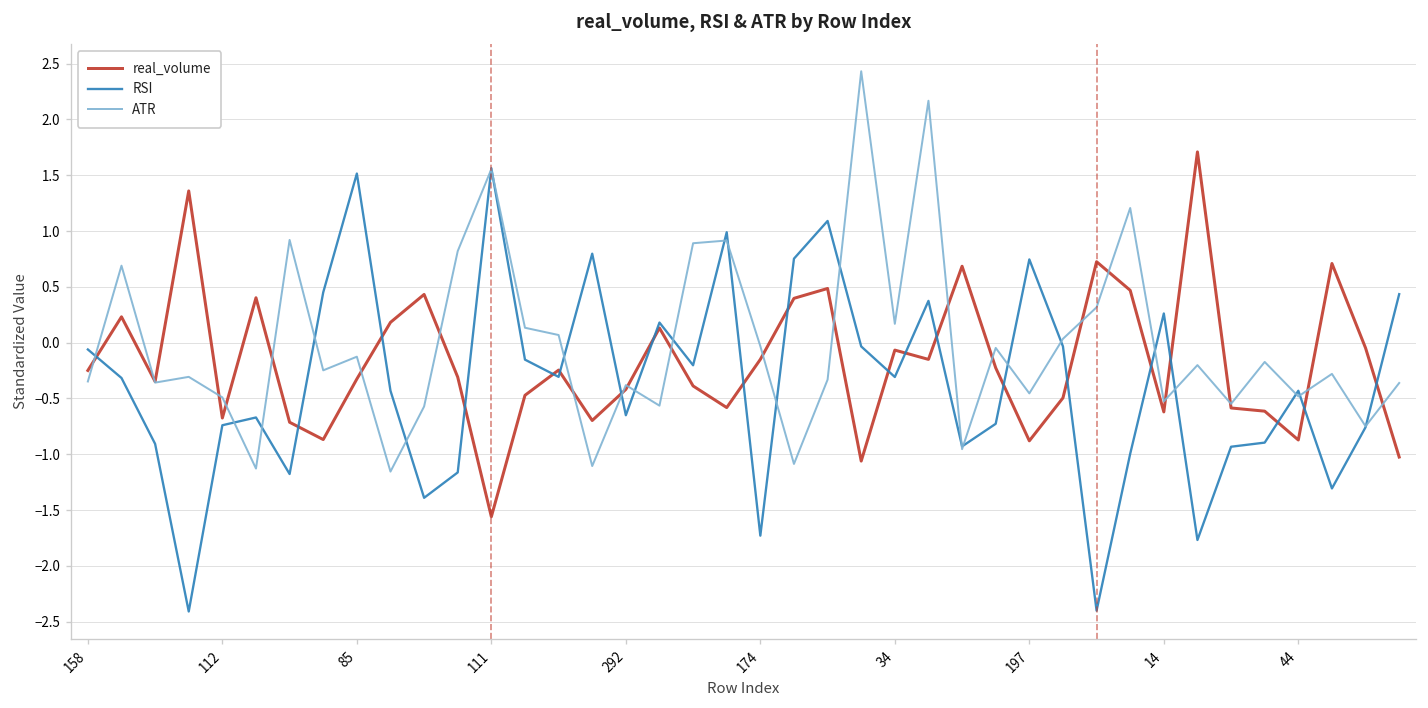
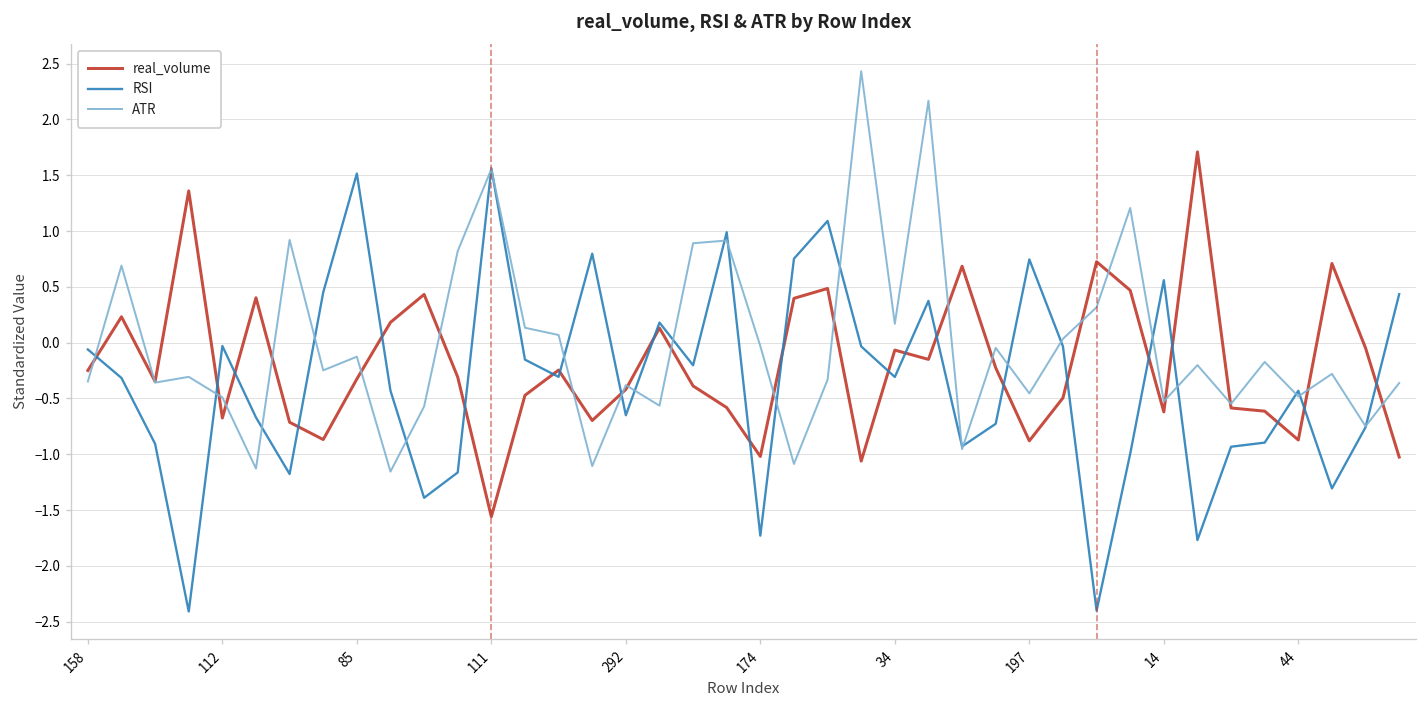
  {
    "real_volume": {
      "158": -0.2,
      "112": -0.7,
      "85": -0.3,
      "111": -1.6,
      "292": -0.4,
-     "174": -0.2,
+     "174": -1.0,
      "34": -0.1,
      "197": -0.9,
      "14": -0.6,
      "44": -0.9
    },
    "RSI": {
      "158": -0.1,
-     "112": -0.7,
+     "112": 0.0,
      "85": 1.5,
      "292": -0.7,
      "174": -1.7,
      "34": -0.3,
      "197": 0.7,
-     "14": 0.3,
+     "14": 0.6,
      "44": -0.4
    },
    "ATR": {
      "158": -0.3,
      "112": -0.5,
      "85": -0.1,
      "292": -0.4,
      "174": 0.0,
      "34": 0.2,
      "197": -0.5,
      "14": -0.5,
      "44": -0.5
    }
  }
